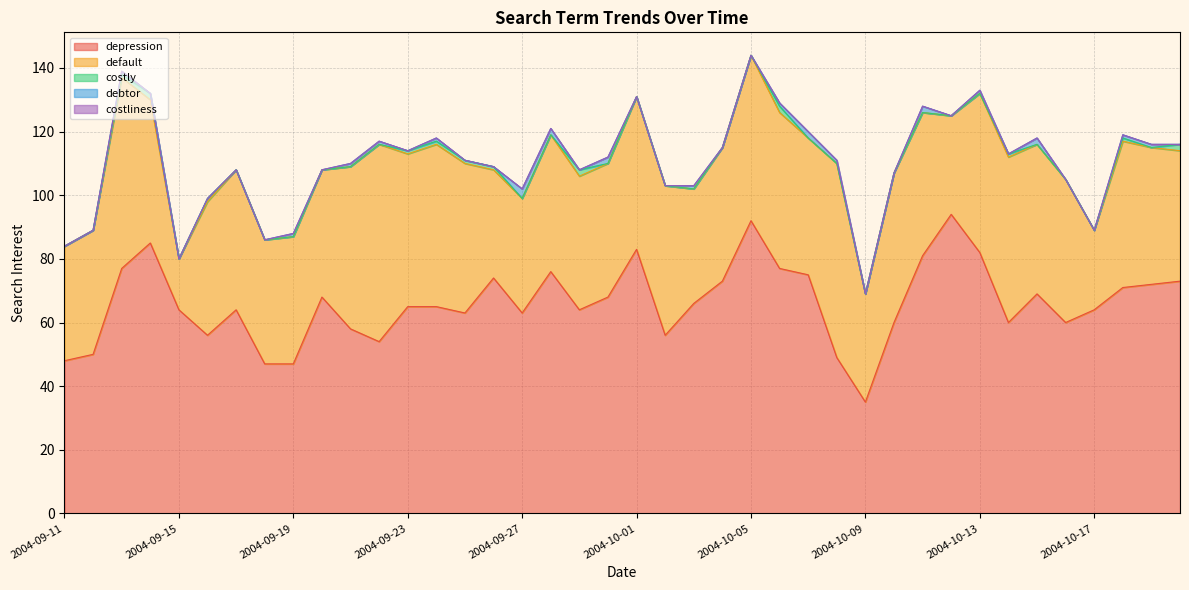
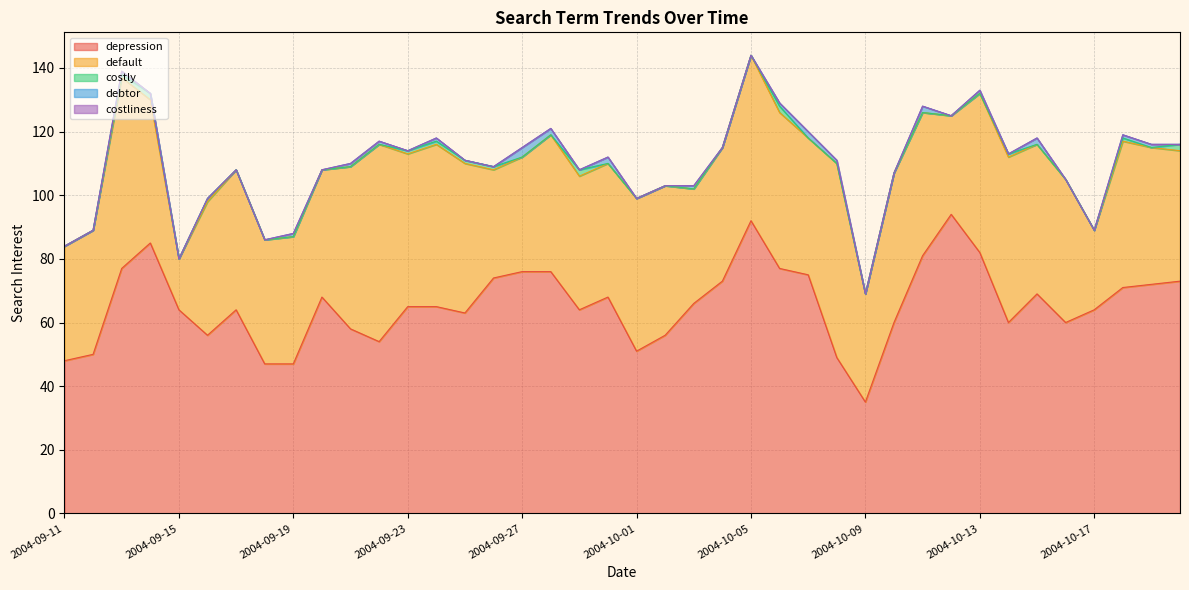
  {
    "depression": {
      "2004-09-11": 48,
      "2004-09-15": 64,
      "2004-09-19": 47,
      "2004-09-23": 65,
-     "2004-09-27": 63,
-     "2004-10-01": 83,
+     "2004-09-27": 76,
+     "2004-10-01": 51,
      "2004-10-05": 92,
      "2004-10-09": 35,
      "2004-10-13": 82,
      "2004-10-17": 64
    },
    "default": {
      "2004-09-23": 48
    }
  }
